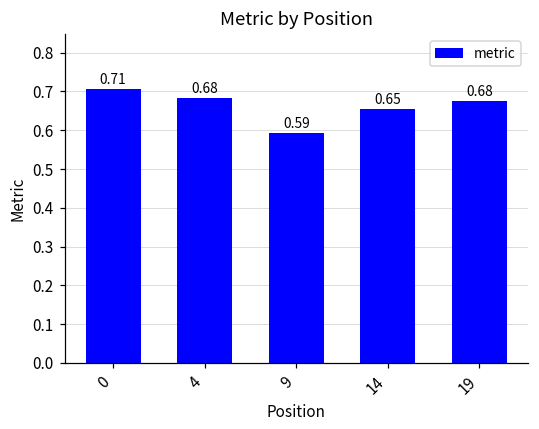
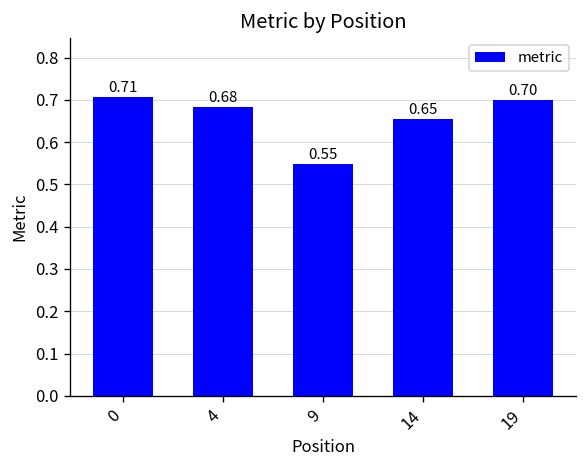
  {
    "0": 0.71,
    "4": 0.68,
-   "9": 0.59,
+   "9": 0.55,
    "14": 0.65,
-   "19": 0.68
+   "19": 0.70
  }
